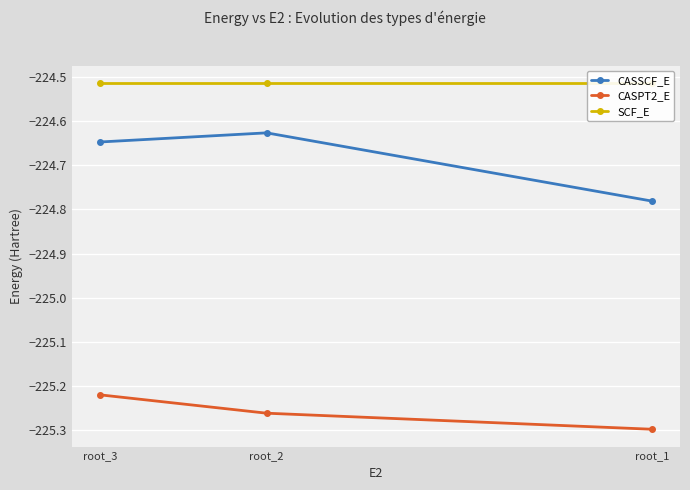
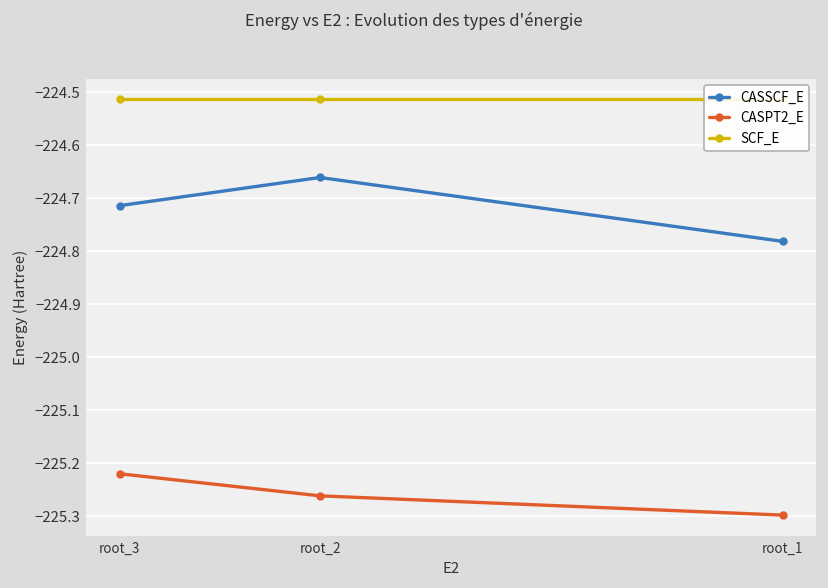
  {
    "CASSCF_E": {
-     "root_3": -224.65,
-     "root_2": -224.63,
+     "root_3": -224.71,
+     "root_2": -224.66,
      "root_1": -224.78
    },
    "CASPT2_E": {
      "root_3": -225.22,
      "root_2": -225.26,
      "root_1": -225.30
    },
    "SCF_E": {
      "root_3": -224.51,
      "root_2": -224.51
    }
  }
